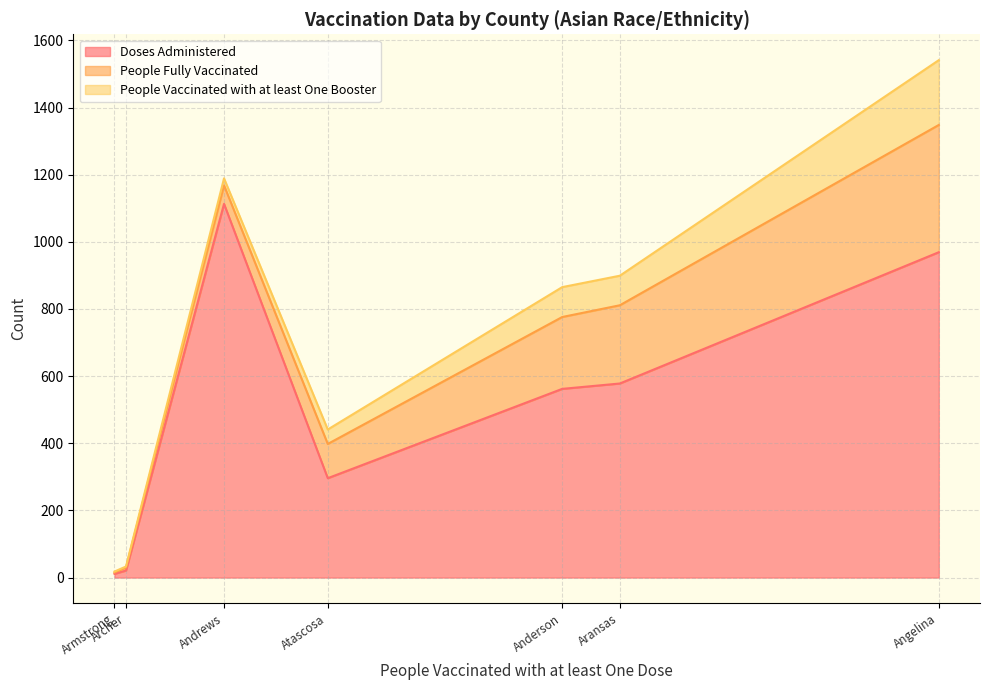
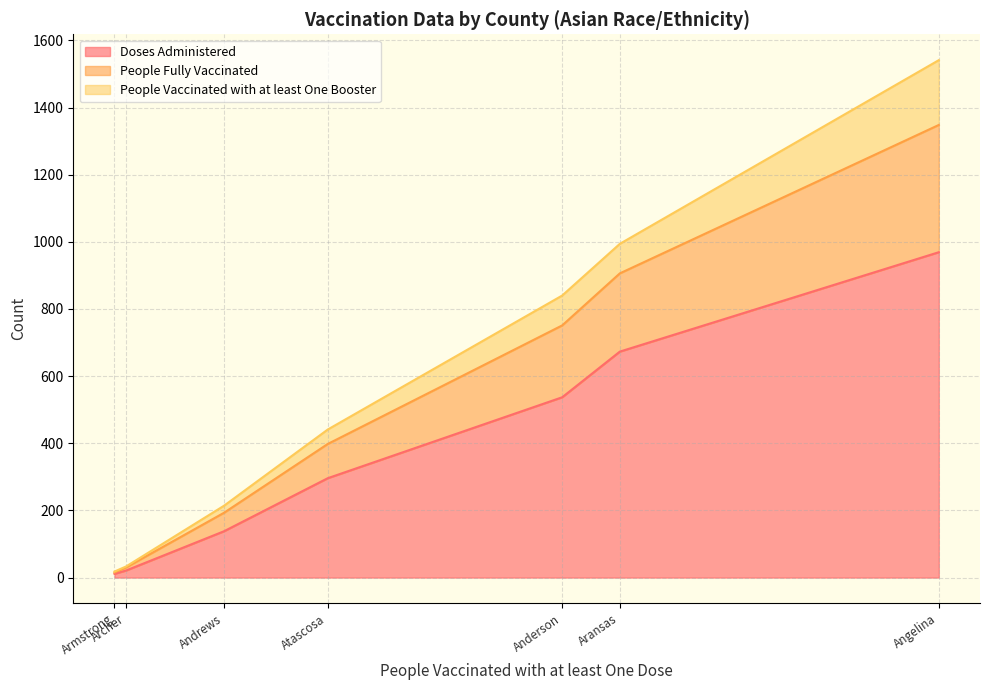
  {
    "Doses Administered": {
      "Archer": 20,
-     "Andrews": 1110,
+     "Andrews": 140,
      "Atascosa": 300,
-     "Anderson": 560,
-     "Aransas": 580,
+     "Anderson": 540,
+     "Aransas": 670,
      "Angelina": 970
    }
  }
